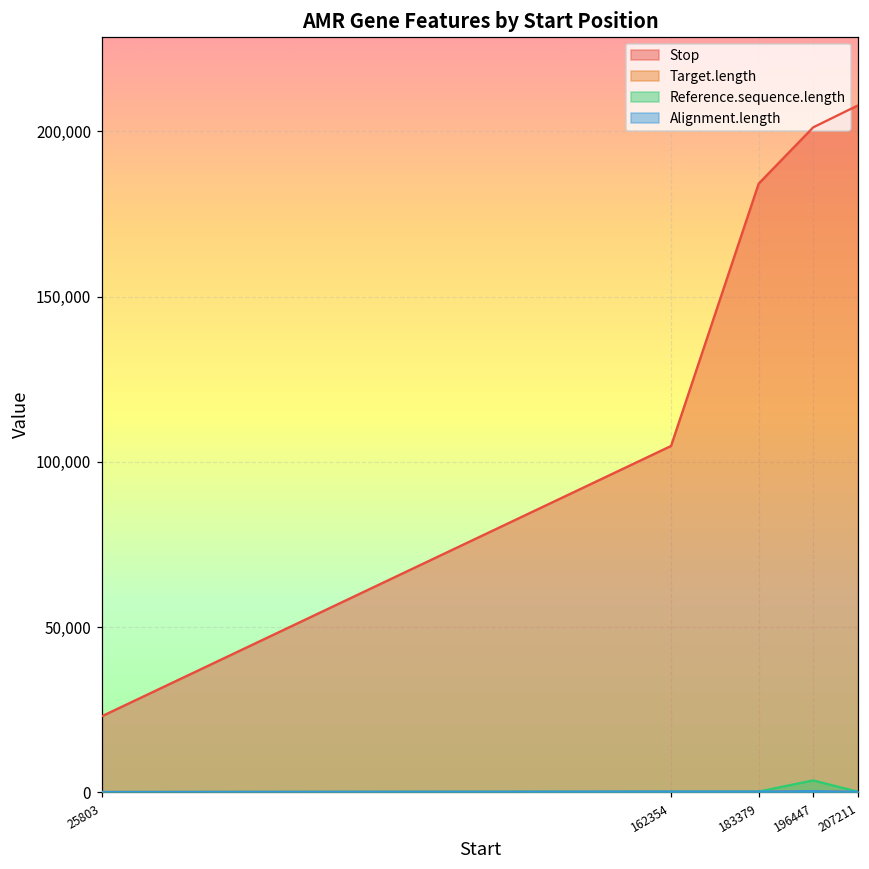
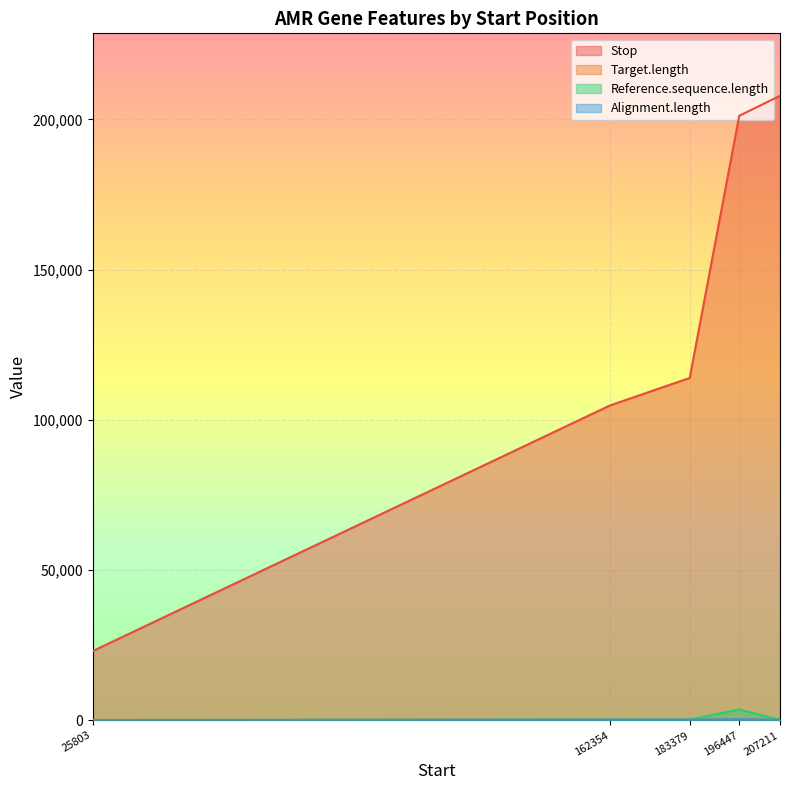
  {
    "Stop": {
      "25803": "23,000",
      "162354": "105,000",
-     "183379": "184,000",
+     "183379": "114,000",
      "207211": "208,000"
    },
    "Alignment.length": {
      "196447": "0"
    },
    "Reference.sequence.length": {
      "196447": "4,000"
    }
  }
